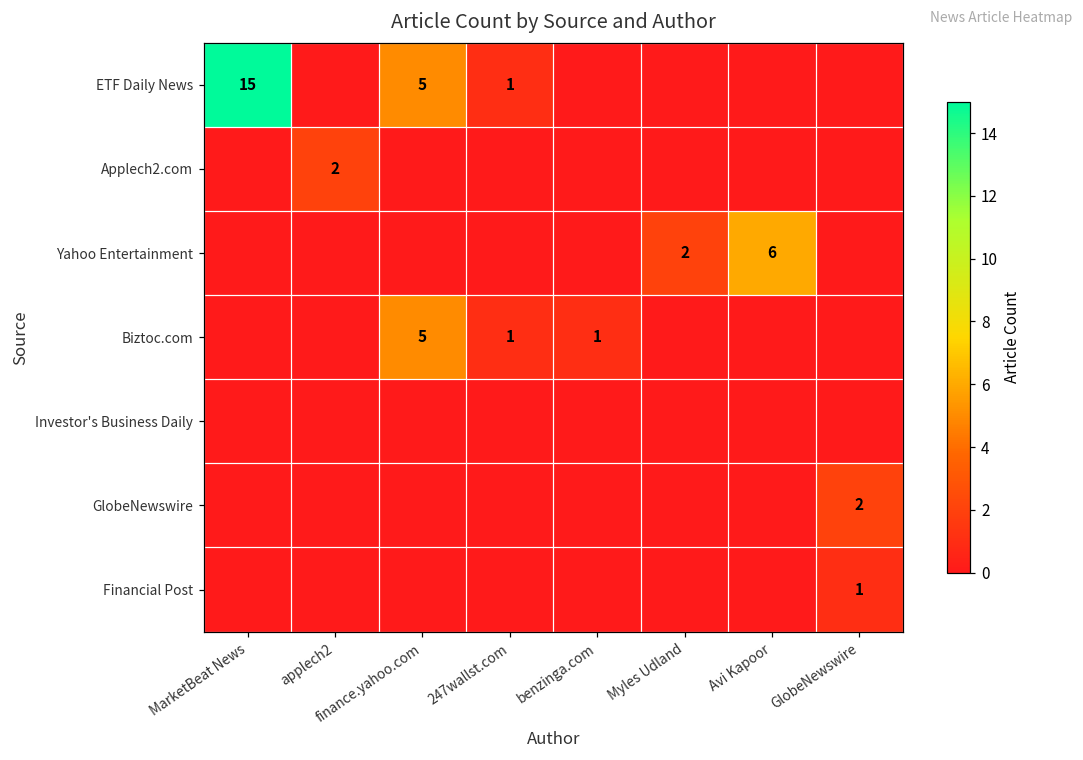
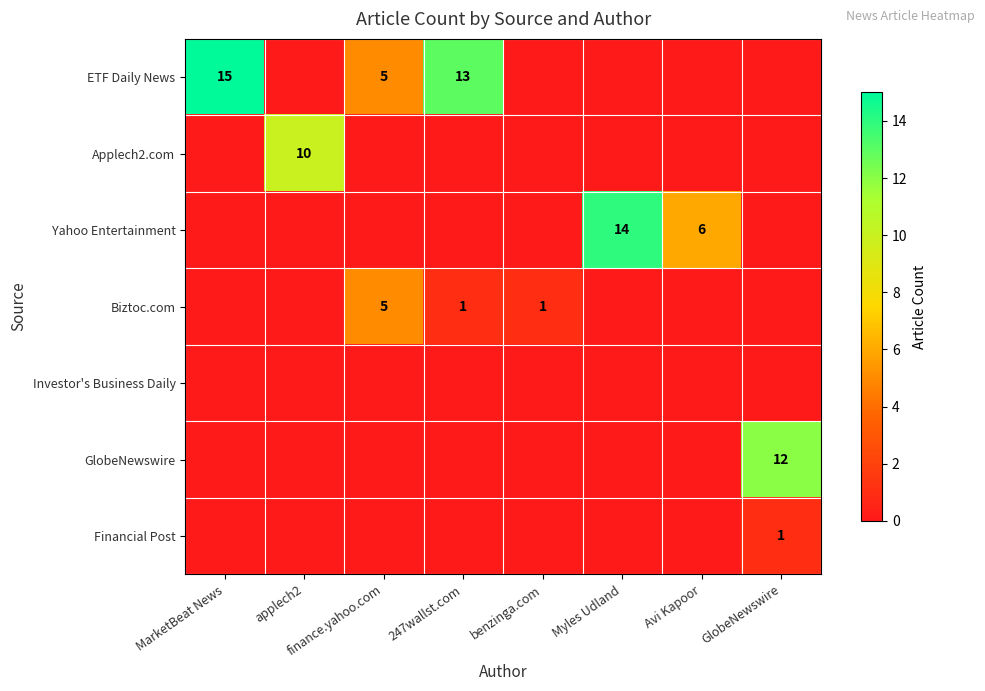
  {
    "ETF Daily News": {
      "MarketBeat News": 15,
      "finance.yahoo.com": 5,
-     "247wallst.com": 1
+     "247wallst.com": 13
    },
    "Applech2.com": {
-     "applech2": 2
+     "applech2": 10
    },
    "Yahoo Entertainment": {
-     "Myles Udland": 2,
+     "Myles Udland": 14,
      "Avi Kapoor": 6
    },
    "Biztoc.com": {
      "finance.yahoo.com": 5,
      "247wallst.com": 1,
      "benzinga.com": 1
    },
    "GlobeNewswire": {
-     "GlobeNewswire": 2
+     "GlobeNewswire": 12
    },
    "Financial Post": {
      "GlobeNewswire": 1
    }
  }
